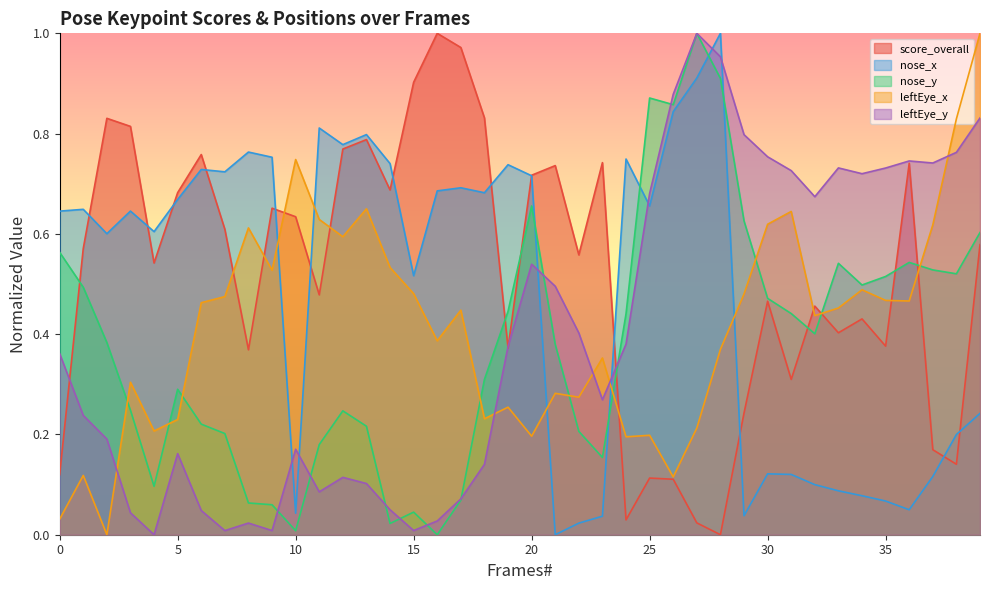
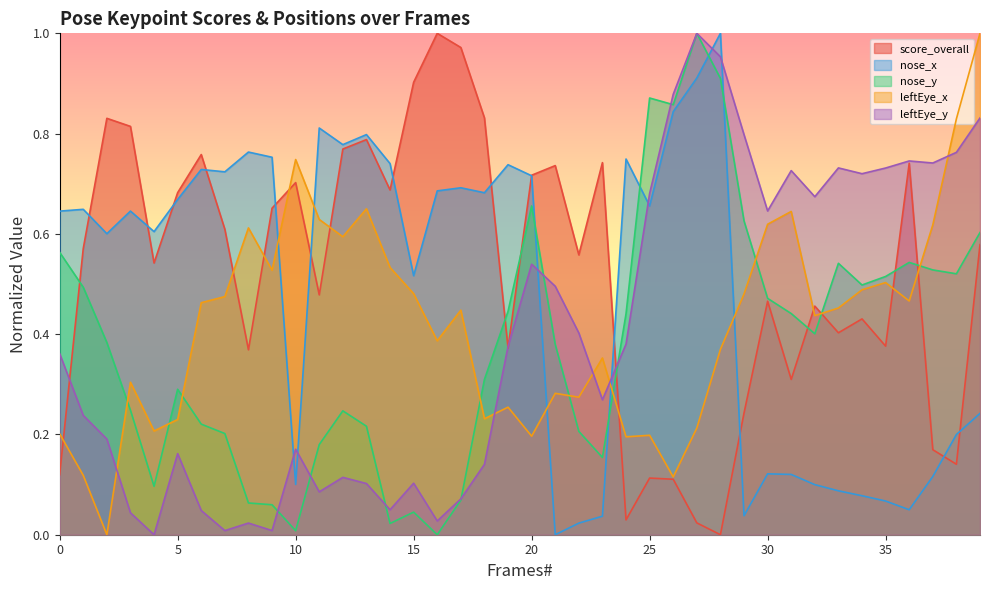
  {
    "score_overall": {
      "0": 0.12,
      "5": 0.68,
-     "10": 0.63,
+     "10": 0.70,
      "15": 0.90,
      "25": 0.11,
      "30": 0.47,
      "35": 0.38
    },
    "nose_x": {
      "0": 0.65,
      "5": 0.67,
-     "10": 0.04,
+     "10": 0.10,
      "15": 0.52,
      "25": 0.66,
      "30": 0.12,
      "35": 0.07
    },
    "nose_y": {
      "0": 0.56,
      "5": 0.29,
      "10": 0.01,
      "15": 0.05,
      "20": 0.66,
      "25": 0.87,
      "30": 0.47,
      "35": 0.52
    },
    "leftEye_x": {
-     "0": 0.03,
+     "0": 0.20,
      "5": 0.23,
      "10": 0.75,
      "15": 0.48,
      "20": 0.20,
      "25": 0.20,
      "30": 0.62,
-     "35": 0.47
+     "35": 0.50
    },
    "leftEye_y": {
      "0": 0.36,
      "5": 0.16,
      "10": 0.17,
-     "15": 0.01,
+     "15": 0.10,
      "20": 0.54,
      "25": 0.68,
-     "30": 0.75,
+     "30": 0.65,
      "35": 0.73
    }
  }
